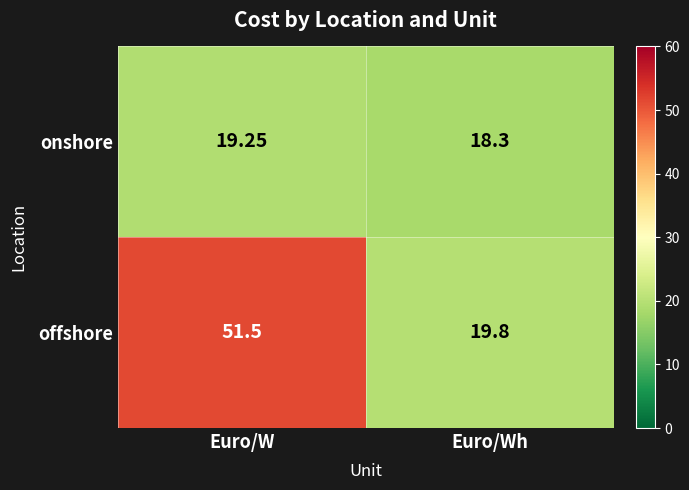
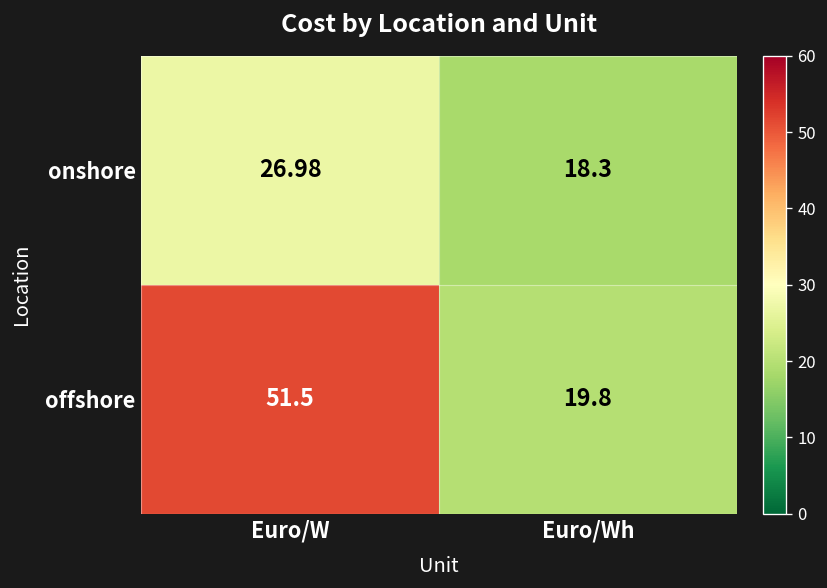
  {
    "onshore": {
-     "Euro/W": 19.25,
+     "Euro/W": 26.98,
      "Euro/Wh": 18.3
    },
    "offshore": {
      "Euro/W": 51.5,
      "Euro/Wh": 19.8
    }
  }
